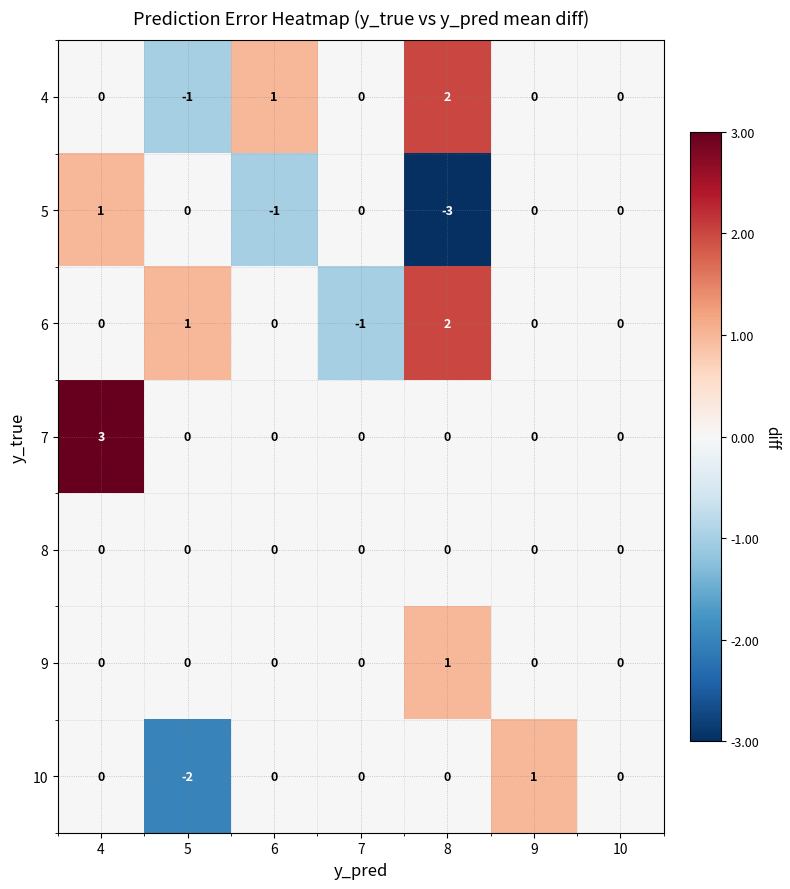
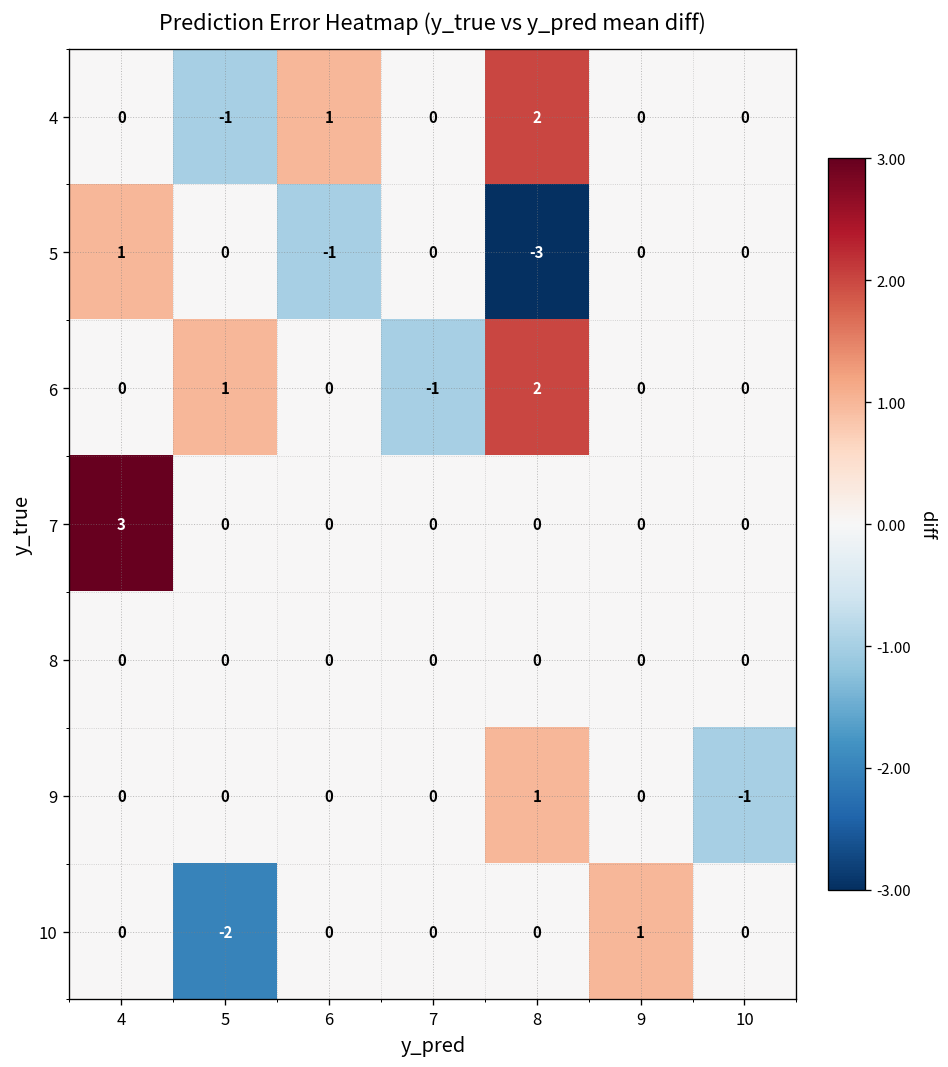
  {
    "4": {
      "4": 0,
      "5": -1,
      "6": 1,
      "7": 0,
      "8": 2,
      "9": 0,
      "10": 0
    },
    "5": {
      "4": 1,
      "5": 0,
      "6": -1,
      "7": 0,
      "8": -3,
      "9": 0,
      "10": 0
    },
    "6": {
      "4": 0,
      "5": 1,
      "6": 0,
      "7": -1,
      "8": 2,
      "9": 0,
      "10": 0
    },
    "7": {
      "4": 3,
      "5": 0,
      "6": 0,
      "7": 0,
      "8": 0,
      "9": 0,
      "10": 0
    },
    "8": {
      "4": 0,
      "5": 0,
      "6": 0,
      "7": 0,
      "8": 0,
      "9": 0,
      "10": 0
    },
    "9": {
      "4": 0,
      "5": 0,
      "6": 0,
      "7": 0,
      "8": 1,
      "9": 0,
-     "10": 0
+     "10": -1
    },
    "10": {
      "4": 0,
      "5": -2,
      "6": 0,
      "7": 0,
      "8": 0,
      "9": 1,
      "10": 0
    }
  }
